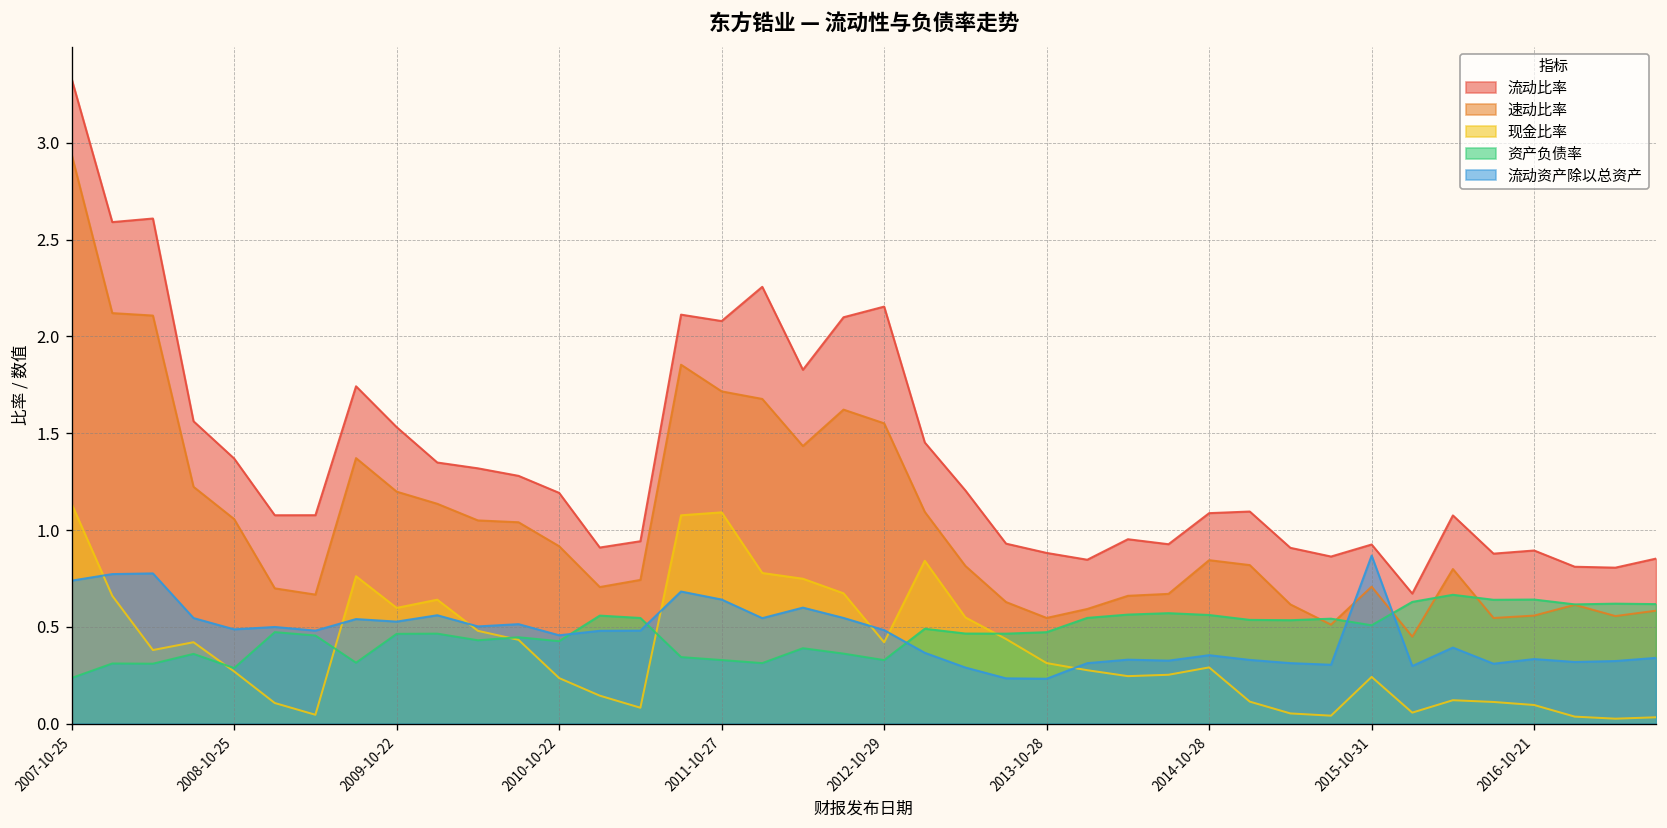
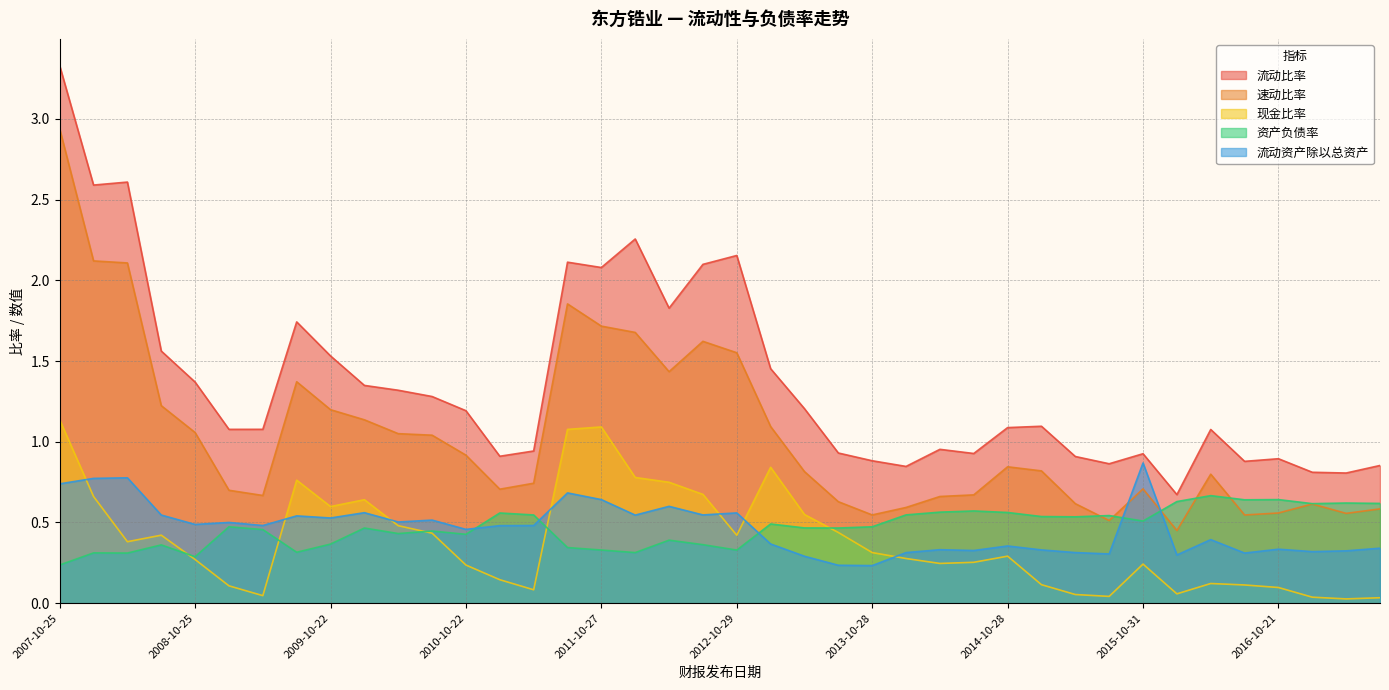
  {
    "现金比率": {
      "2007-10-25": 1.14,
      "2008-10-25": 0.27,
      "2009-10-22": 0.60,
      "2010-10-22": 0.24,
      "2011-10-27": 1.09,
      "2012-10-29": 0.42,
      "2013-10-28": 0.31,
      "2014-10-28": 0.29,
      "2015-10-31": 0.24,
      "2016-10-21": 0.10
    },
    "资产负债率": {
      "2007-10-25": 0.24,
      "2008-10-25": 0.29,
-     "2009-10-22": 0.46,
+     "2009-10-22": 0.37,
      "2010-10-22": 0.43,
      "2011-10-27": 0.33,
      "2012-10-29": 0.33,
      "2013-10-28": 0.47,
      "2014-10-28": 0.56,
      "2015-10-31": 0.51,
      "2016-10-21": 0.64
    },
    "流动资产除以总资产": {
      "2007-10-25": 0.74,
      "2008-10-25": 0.49,
      "2009-10-22": 0.53,
      "2010-10-22": 0.46,
      "2011-10-27": 0.64,
-     "2012-10-29": 0.48,
+     "2012-10-29": 0.56,
      "2013-10-28": 0.23,
      "2014-10-28": 0.35,
      "2015-10-31": 0.87,
      "2016-10-21": 0.33
    }
  }
